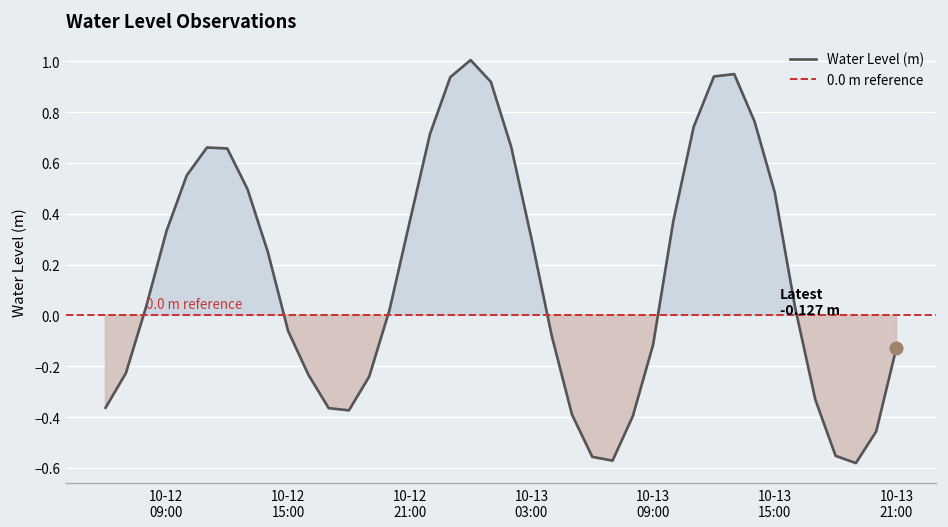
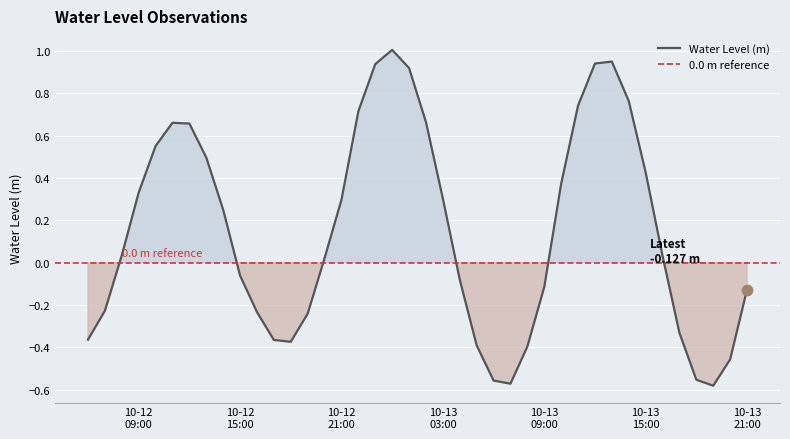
  {
    "Water Level (m)": {
      "10-12 09:00": 0.33,
      "10-12 15:00": -0.06,
-     "10-12 21:00": 0.37,
+     "10-12 21:00": 0.30,
      "10-13 03:00": 0.30,
      "10-13 09:00": -0.12,
-     "10-13 15:00": 0.48
+     "10-13 15:00": 0.43
    }
  }
